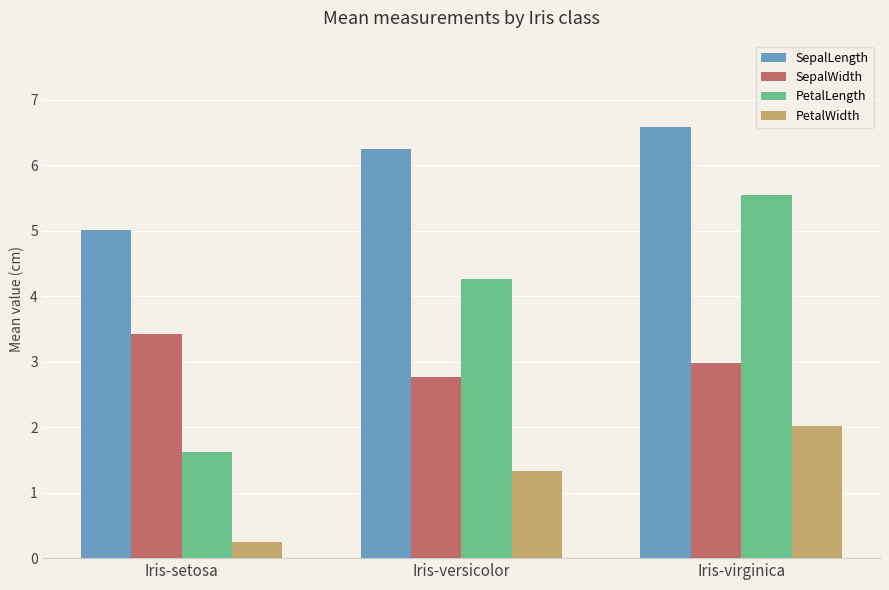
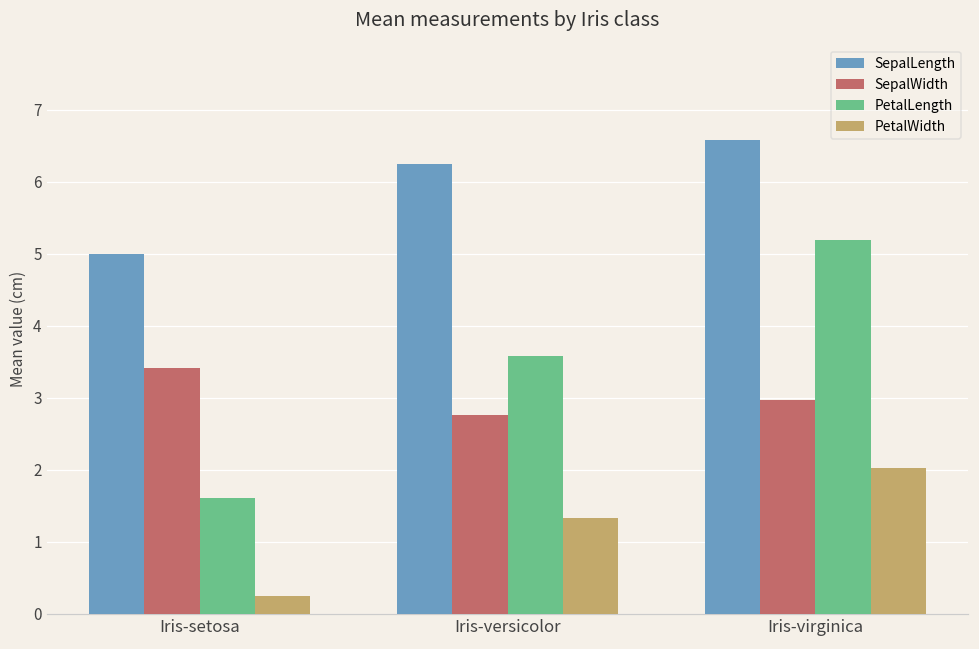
  {
    "SepalLength": {
      "Iris-setosa": 5.0,
      "Iris-versicolor": 6.2,
      "Iris-virginica": 6.6
    },
    "SepalWidth": {
      "Iris-setosa": 3.4,
      "Iris-versicolor": 2.8,
      "Iris-virginica": 3.0
    },
    "PetalLength": {
      "Iris-setosa": 1.6,
-     "Iris-versicolor": 4.3,
-     "Iris-virginica": 5.6
+     "Iris-versicolor": 3.6,
+     "Iris-virginica": 5.2
    },
    "PetalWidth": {
      "Iris-setosa": 0.2,
      "Iris-versicolor": 1.3,
      "Iris-virginica": 2.0
    }
  }
